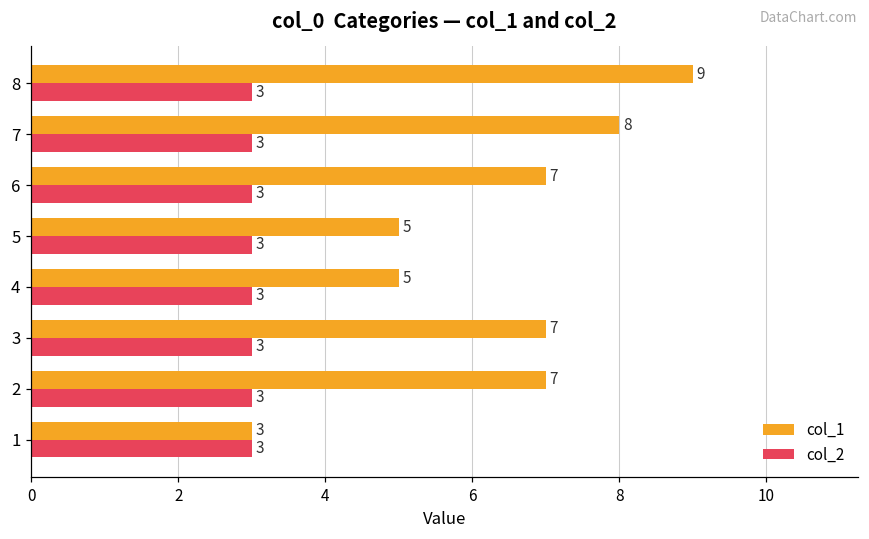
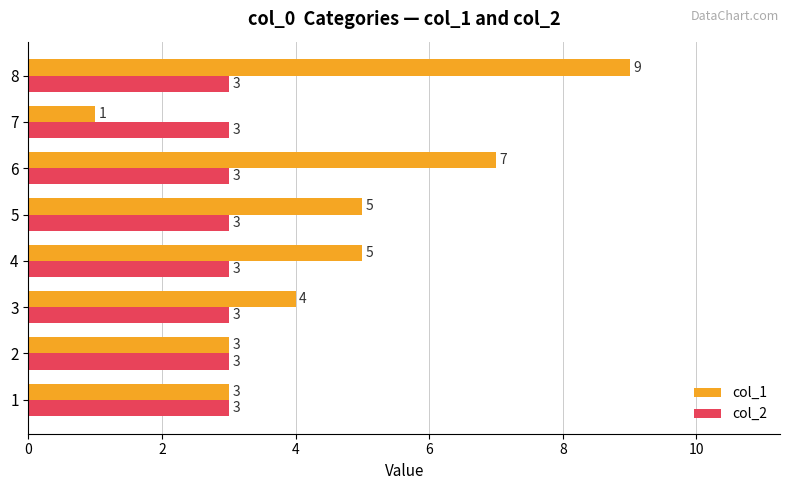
  {
    "col_1": {
      "8": 9,
-     "7": 8,
+     "7": 1,
      "6": 7,
      "5": 5,
      "4": 5,
-     "3": 7,
-     "2": 7,
+     "3": 4,
+     "2": 3,
      "1": 3
    },
    "col_2": {
      "8": 3,
      "7": 3,
      "6": 3,
      "5": 3,
      "4": 3,
      "3": 3,
      "2": 3,
      "1": 3
    }
  }
